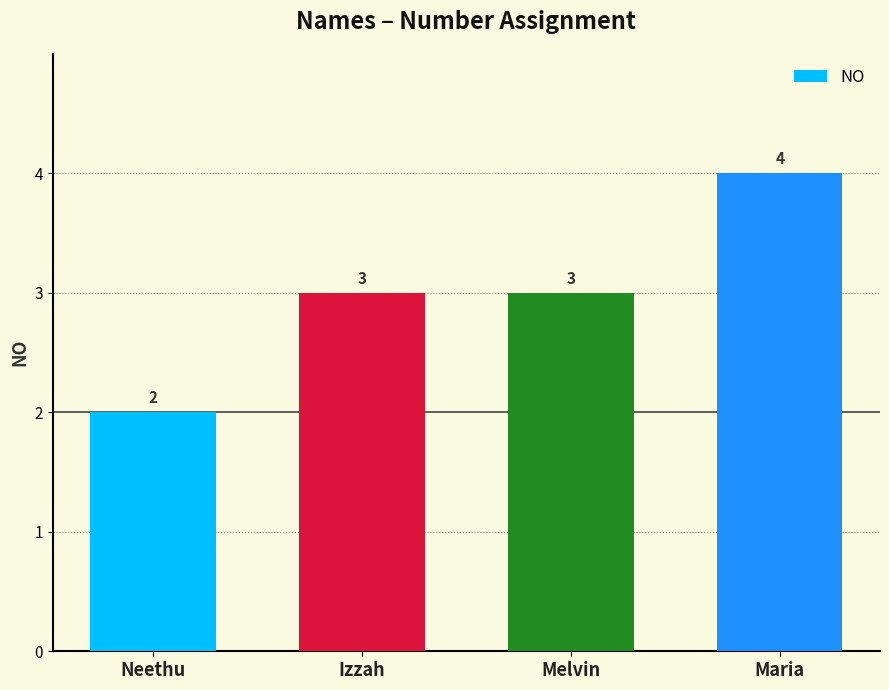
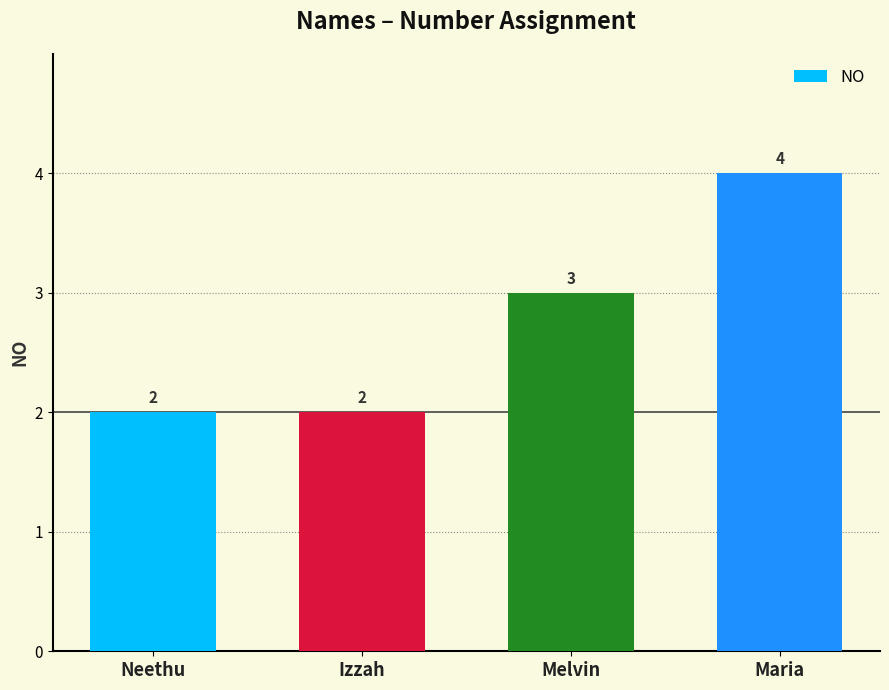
  {
    "Neethu": 2,
-   "Izzah": 3,
+   "Izzah": 2,
    "Melvin": 3,
    "Maria": 4
  }
